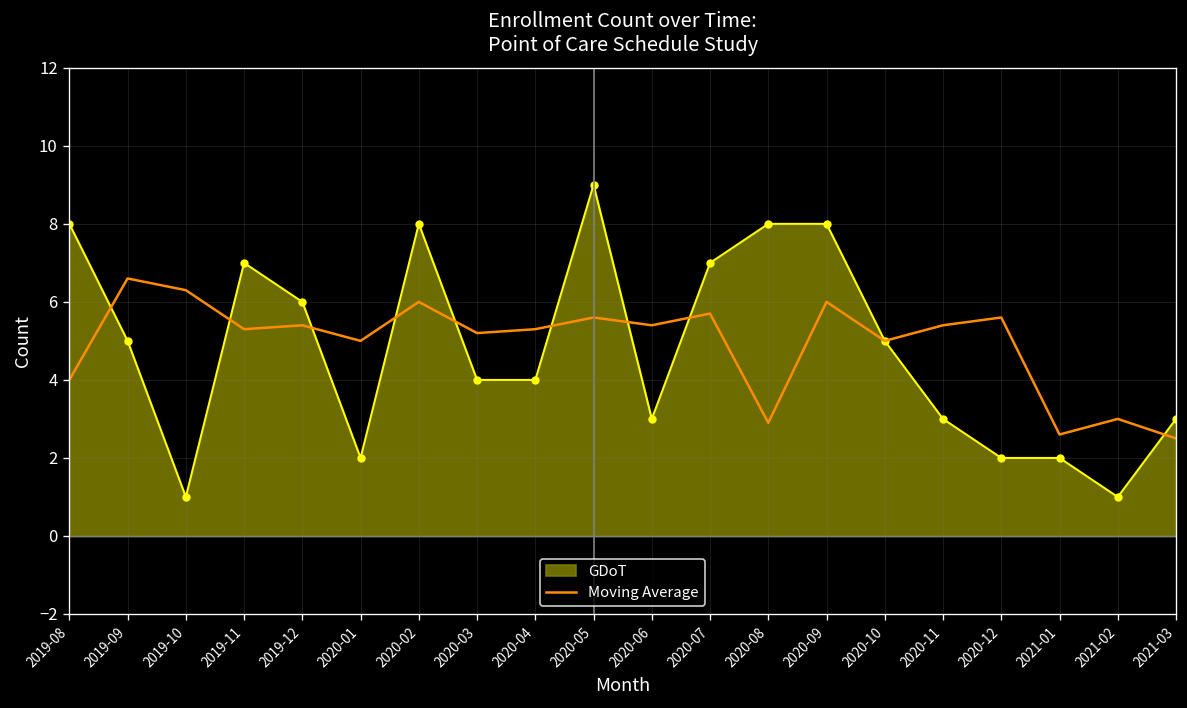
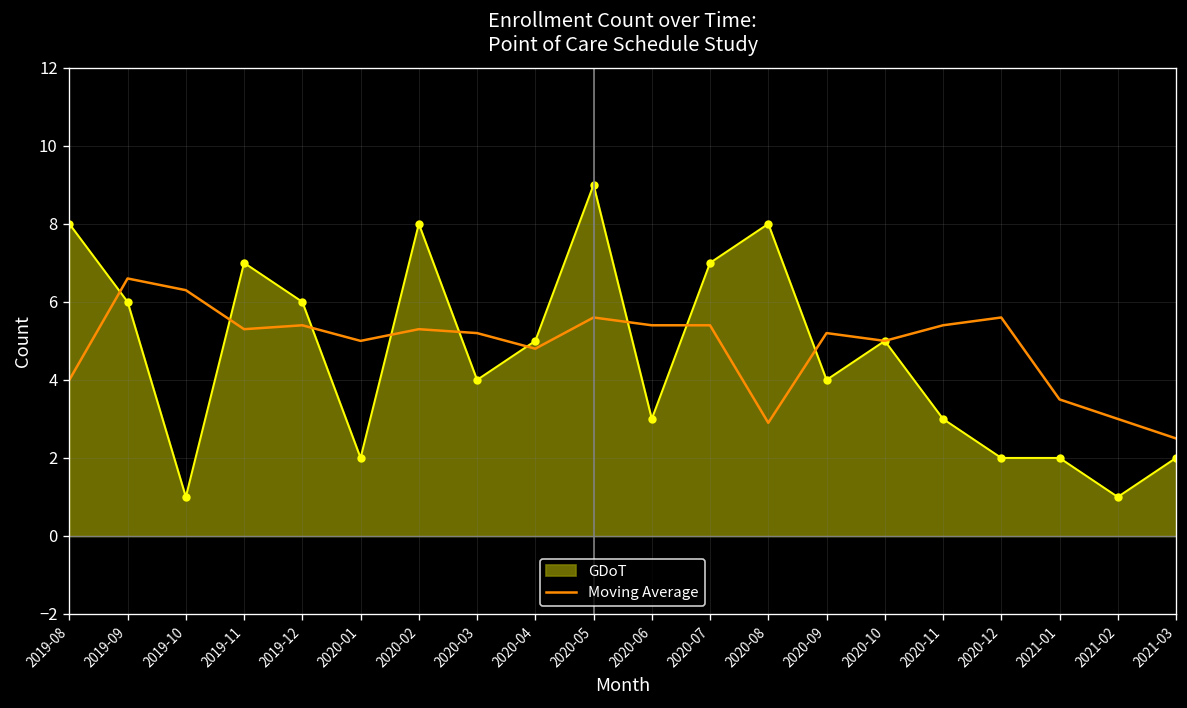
  {
    "GDoT": {
      "2019-08": 8,
-     "2019-09": 5,
+     "2019-09": 6,
      "2019-10": 1,
      "2019-11": 7,
      "2019-12": 6,
      "2020-01": 2,
      "2020-02": 8,
      "2020-03": 4,
-     "2020-04": 4,
+     "2020-04": 5,
      "2020-05": 9,
      "2020-06": 3,
      "2020-07": 7,
      "2020-08": 8,
-     "2020-09": 8,
+     "2020-09": 4,
      "2020-11": 3,
      "2020-12": 2,
      "2021-01": 2,
      "2021-02": 1,
-     "2021-03": 3
+     "2021-03": 2
    },
    "Moving Average": {
      "2019-08": 4.0,
      "2019-09": 6.6,
      "2019-10": 6.3,
      "2019-11": 5.3,
      "2019-12": 5.4,
      "2020-01": 5.0,
-     "2020-02": 6.0,
+     "2020-02": 5.3,
      "2020-03": 5.2,
-     "2020-04": 5.3,
+     "2020-04": 4.8,
      "2020-05": 5.6,
      "2020-06": 5.4,
-     "2020-07": 5.7,
+     "2020-07": 5.4,
      "2020-08": 2.9,
-     "2020-09": 6.0,
+     "2020-09": 5.2,
      "2020-11": 5.4,
      "2020-12": 5.6,
-     "2021-01": 2.6,
+     "2021-01": 3.5,
      "2021-02": 3.0,
      "2021-03": 2.5
    }
  }
